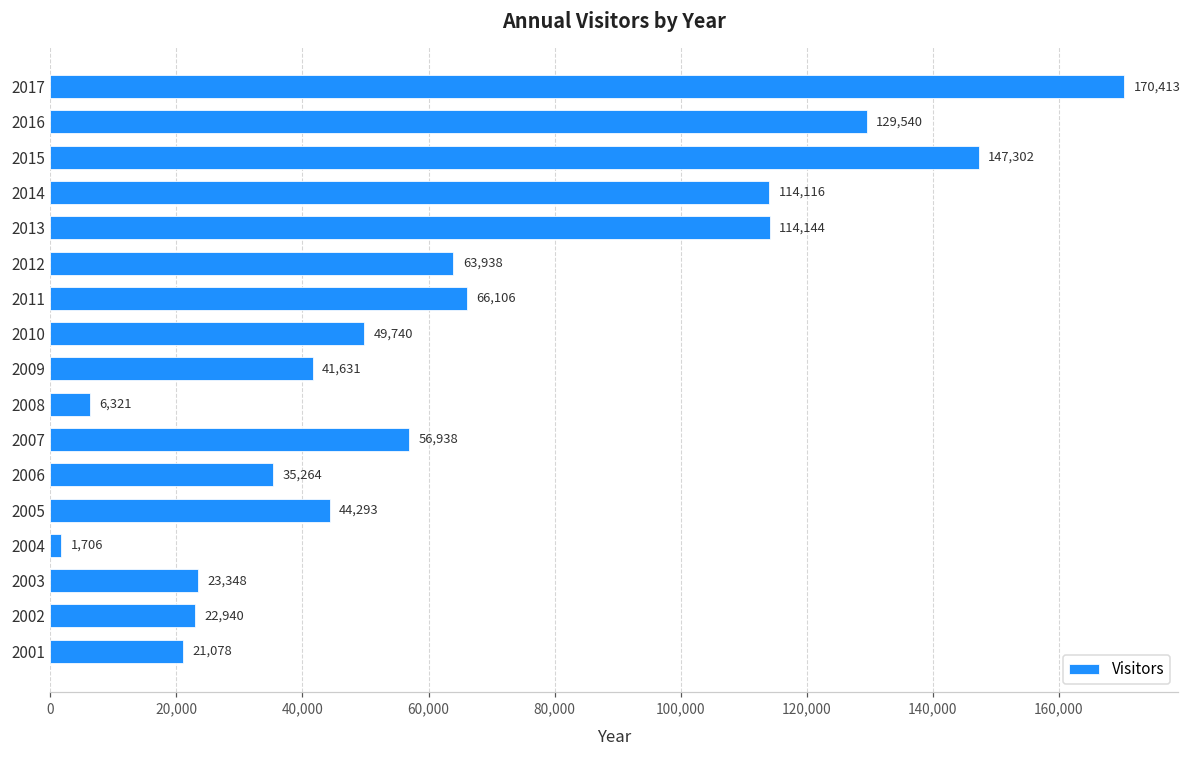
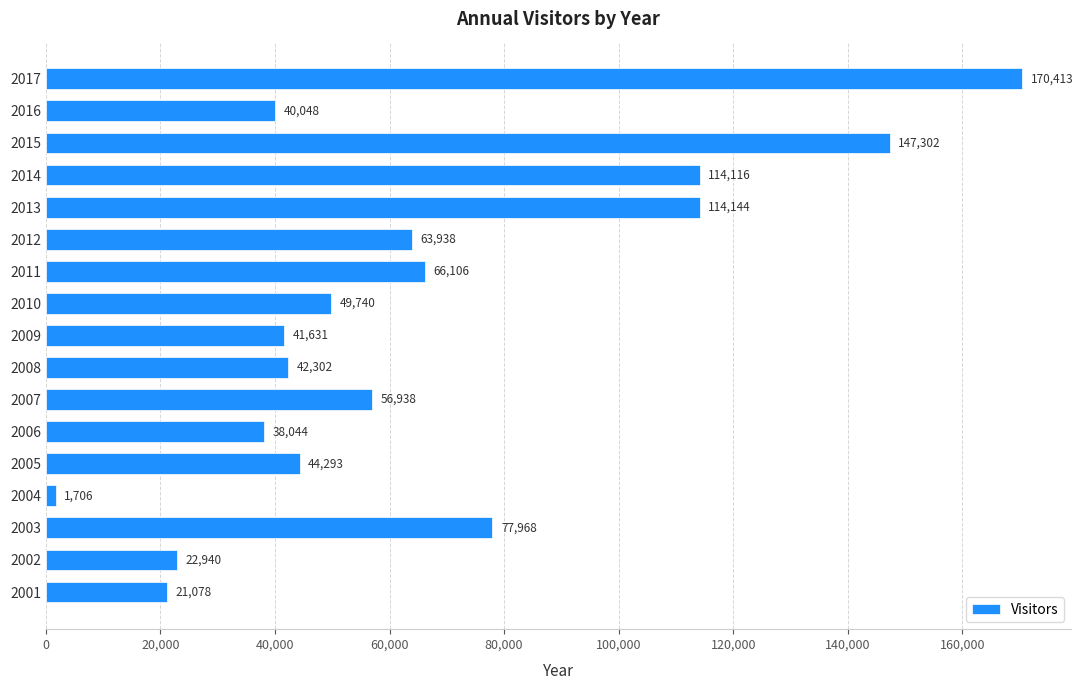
  {
    "2017": "170,413",
-   "2016": "129,540",
+   "2016": "40,048",
    "2015": "147,302",
    "2014": "114,116",
    "2013": "114,144",
    "2012": "63,938",
    "2011": "66,106",
    "2010": "49,740",
    "2009": "41,631",
-   "2008": "6,321",
+   "2008": "42,302",
    "2007": "56,938",
-   "2006": "35,264",
+   "2006": "38,044",
    "2005": "44,293",
    "2004": "1,706",
-   "2003": "23,348",
+   "2003": "77,968",
    "2002": "22,940",
    "2001": "21,078"
  }
